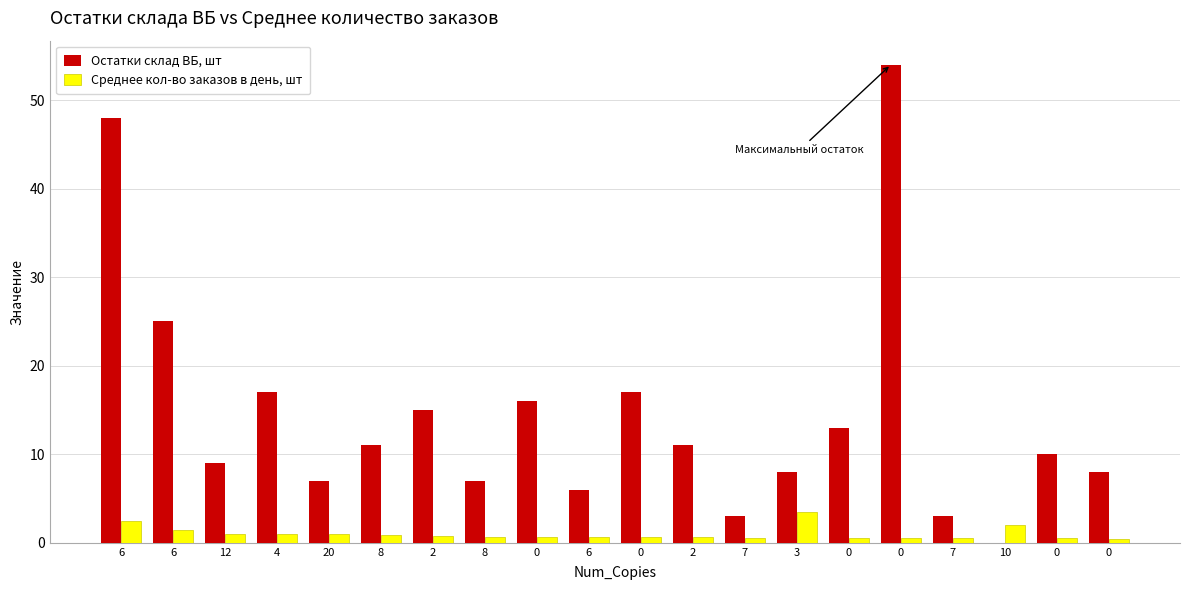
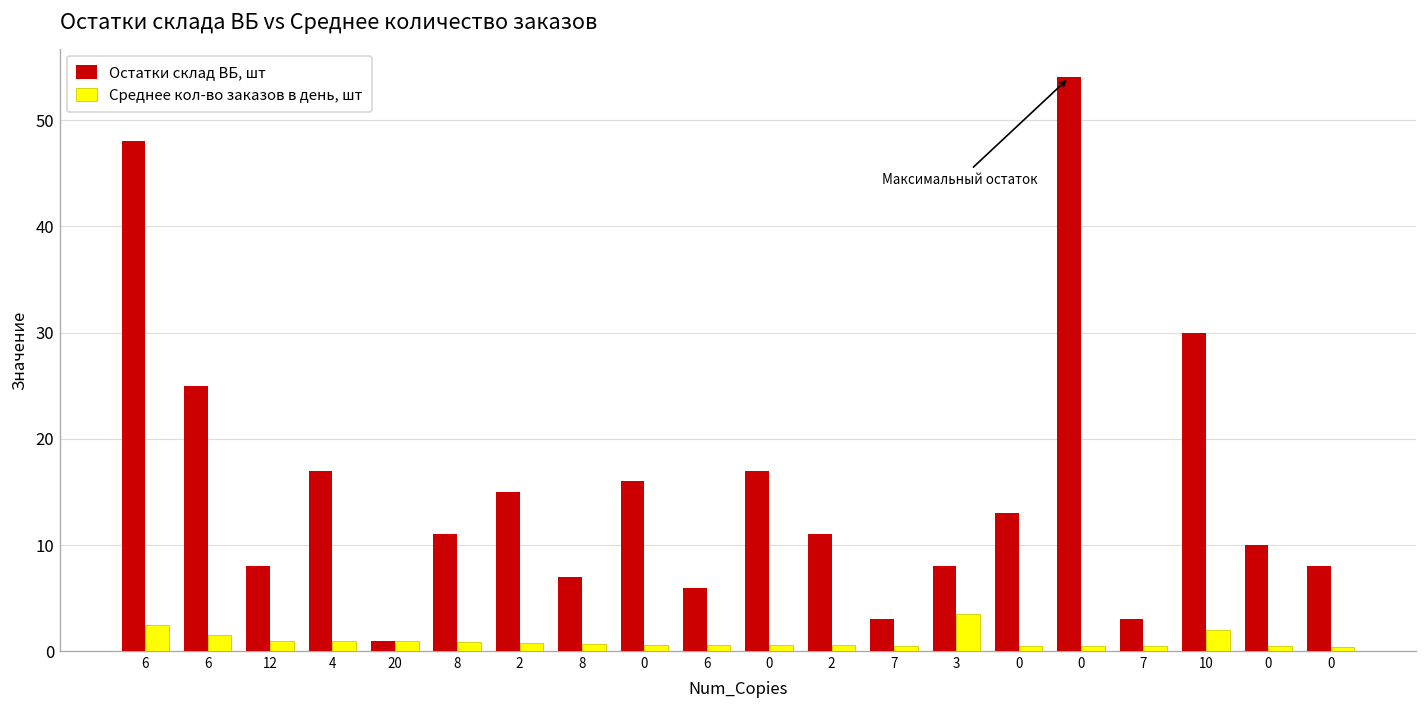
  {
    "Остатки склад ВБ, шт": {
-     "12": 9,
+     "12": 8,
      "4": 17,
-     "20": 7,
+     "20": 1,
      "3": 8,
-     "10": 0
+     "10": 30
    },
    "Среднее кол-во заказов в день, шт": {
      "12": 1,
      "4": 1,
      "20": 1,
      "3": 4,
      "10": 2
    }
  }
